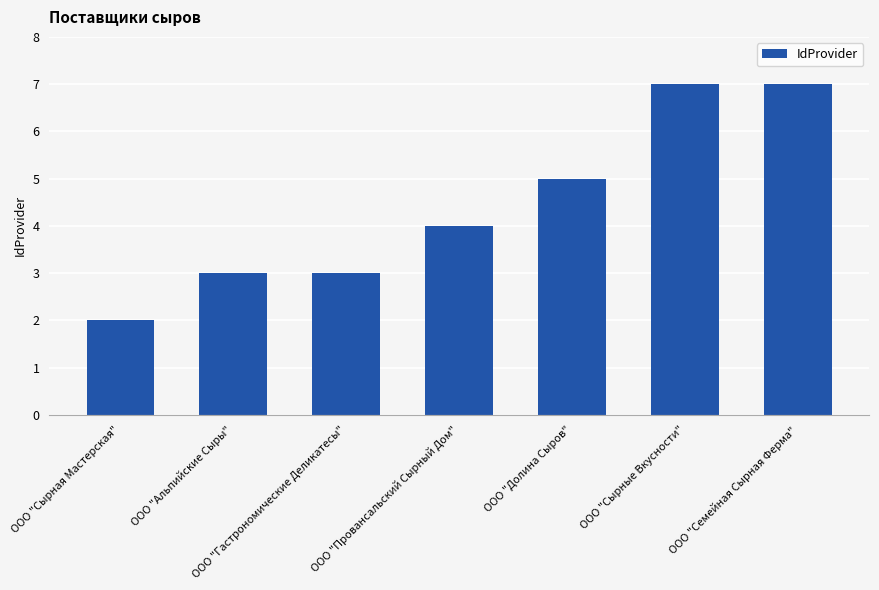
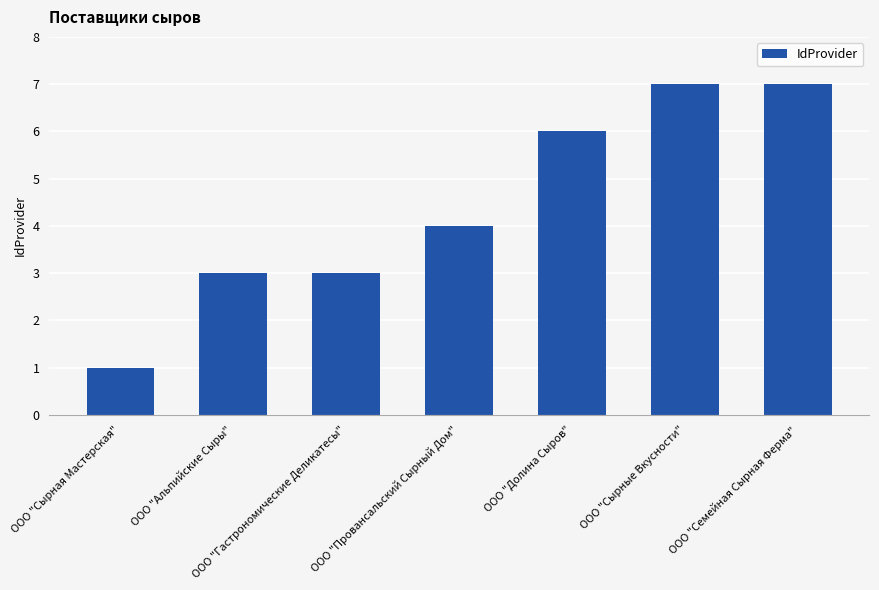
  {
-   "ООО \"Сырная Мастерская\"": 2,
+   "ООО \"Сырная Мастерская\"": 1,
    "ООО \"Альпийские Сыры\"": 3,
    "ООО \"Гастрономические Деликатесы\"": 3,
    "ООО \"Провансальский Сырный Дом\"": 4,
-   "ООО \"Долина Сыров\"": 5,
+   "ООО \"Долина Сыров\"": 6,
    "ООО \"Сырные Вкусности\"": 7,
    "ООО \"Семейная Сырная Ферма\"": 7
  }
